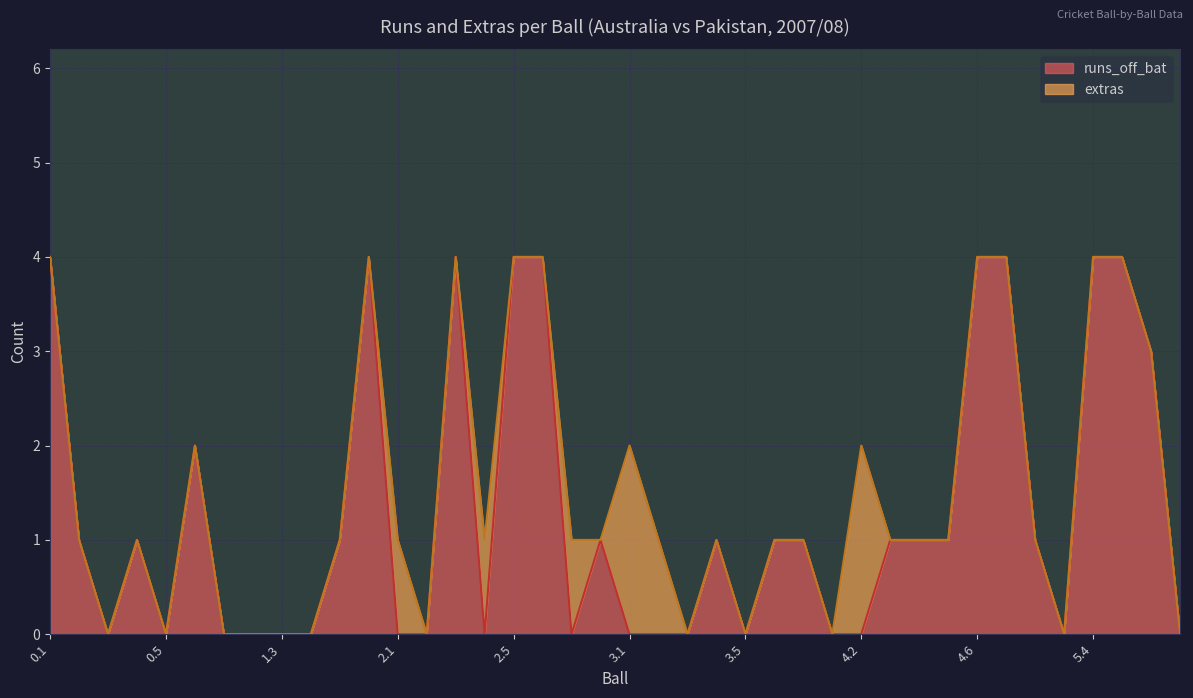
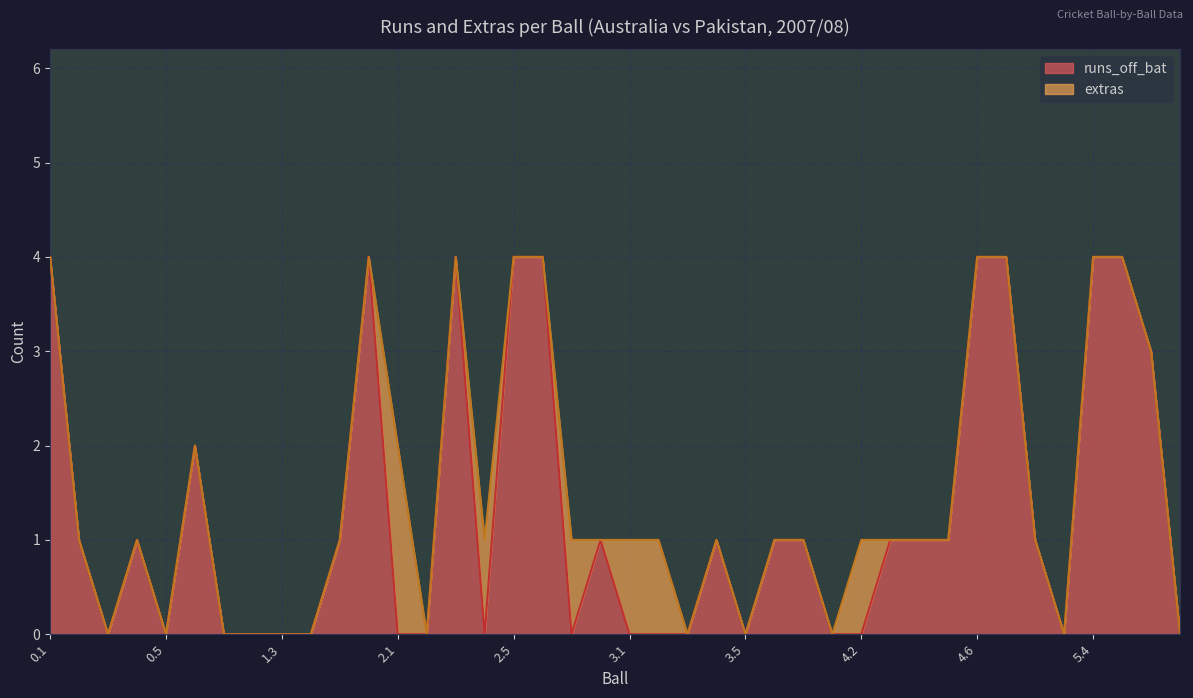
  {
    "runs_off_bat": {
      "2.1": 0,
      "3.1": 0,
      "4.2": 0
    },
    "extras": {
-     "2.1": 1,
-     "3.1": 2,
-     "4.2": 2
+     "2.1": 2,
+     "3.1": 1,
+     "4.2": 1
    }
  }
